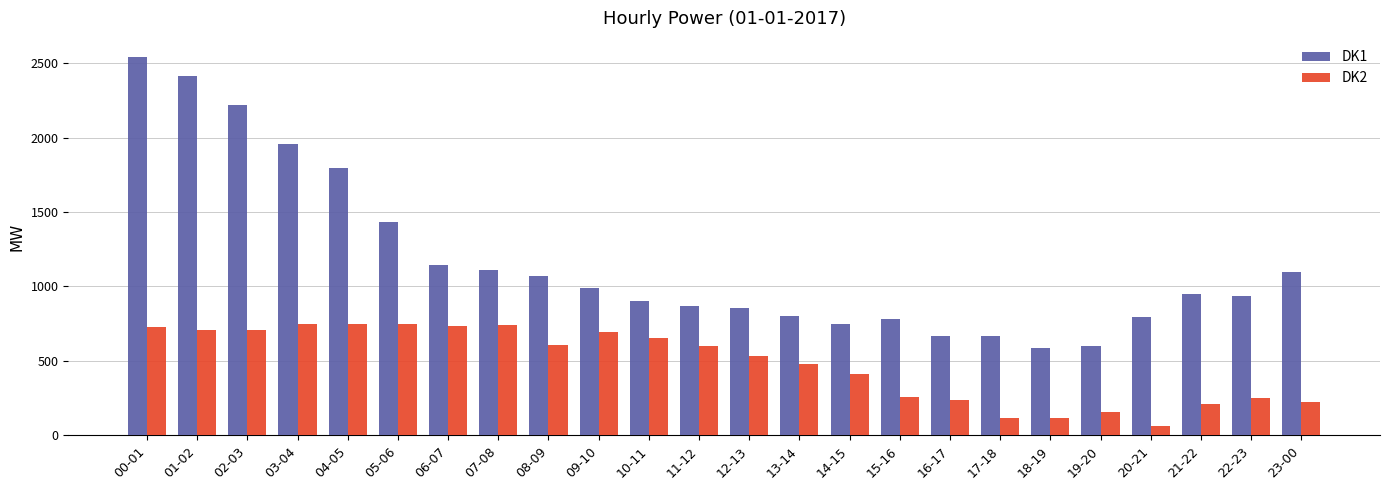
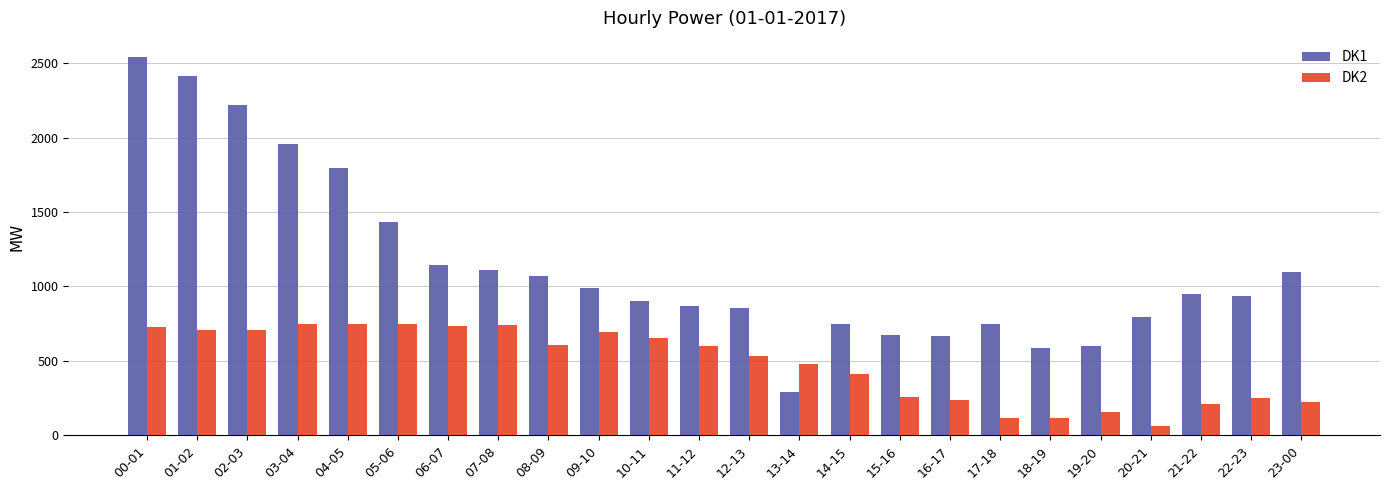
  {
    "DK1": {
      "00-01": 2540,
      "01-02": 2410,
      "02-03": 2220,
      "03-04": 1960,
      "04-05": 1790,
      "05-06": 1430,
      "06-07": 1140,
      "07-08": 1110,
      "08-09": 1070,
      "09-10": 990,
      "10-11": 900,
      "11-12": 870,
      "12-13": 860,
-     "13-14": 800,
+     "13-14": 290,
      "14-15": 750,
-     "15-16": 780,
+     "15-16": 670,
      "16-17": 670,
-     "17-18": 670,
+     "17-18": 750,
      "18-19": 590,
      "19-20": 600,
      "20-21": 790,
      "21-22": 950,
      "22-23": 930,
      "23-00": 1100
    },
    "DK2": {
      "00-01": 730,
      "01-02": 700,
      "02-03": 710,
      "03-04": 750,
      "04-05": 750,
      "05-06": 750,
      "06-07": 730,
      "07-08": 740,
      "08-09": 610,
      "09-10": 690,
      "10-11": 650,
      "11-12": 600,
      "12-13": 530,
      "13-14": 480,
      "14-15": 410,
      "15-16": 260,
      "16-17": 240,
      "17-18": 110,
      "18-19": 120,
      "19-20": 150,
      "20-21": 60,
      "21-22": 210,
      "22-23": 250,
      "23-00": 230
    }
  }
